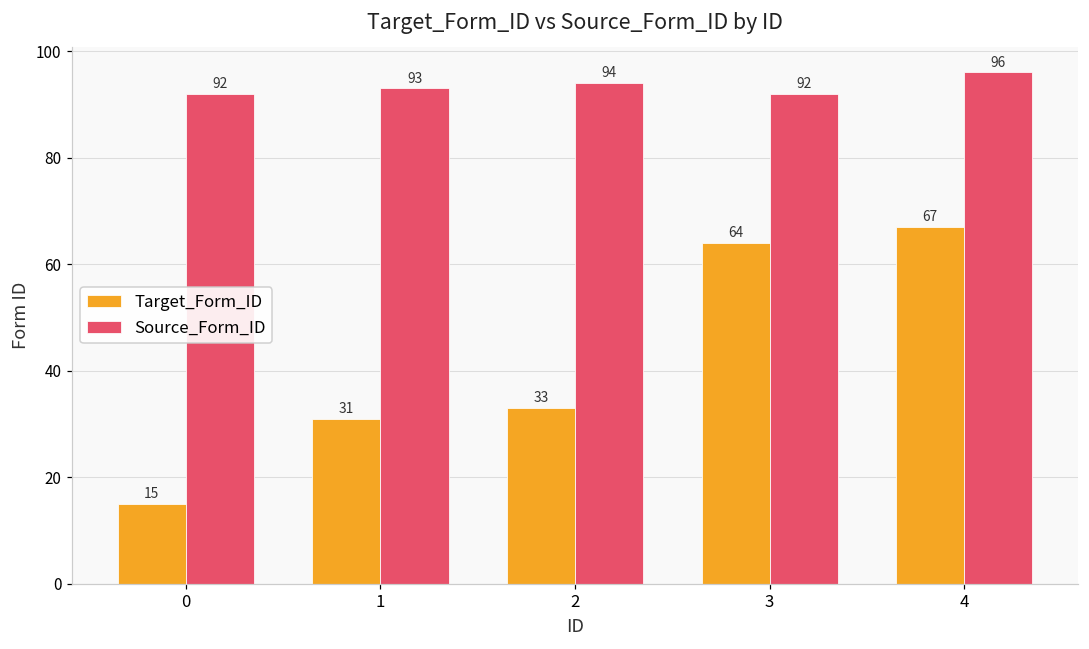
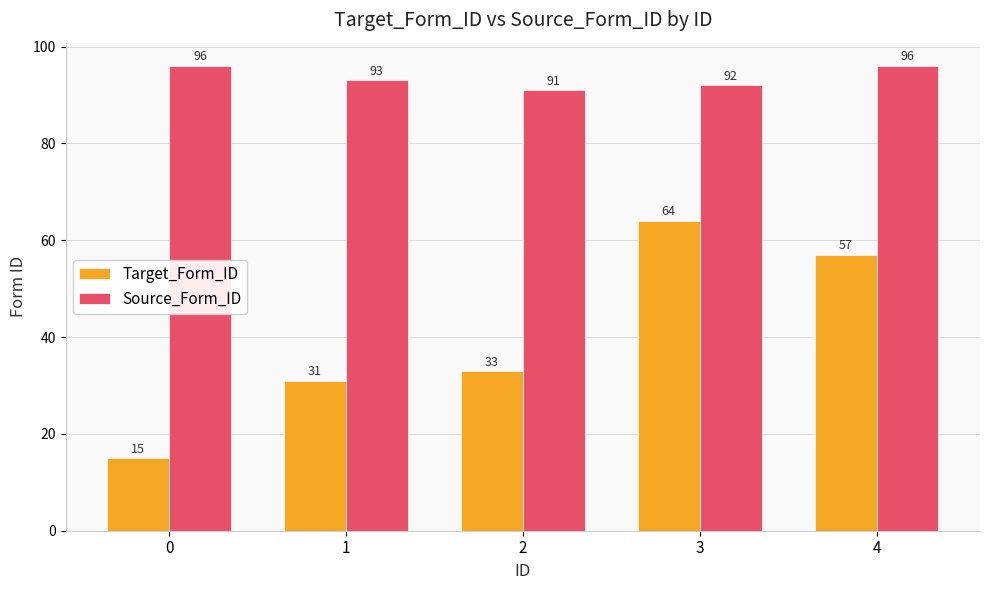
  {
    "Target_Form_ID": {
      "0": 15,
      "1": 31,
      "2": 33,
      "3": 64,
-     "4": 67
+     "4": 57
    },
    "Source_Form_ID": {
-     "0": 92,
+     "0": 96,
      "1": 93,
-     "2": 94,
+     "2": 91,
      "3": 92,
      "4": 96
    }
  }
